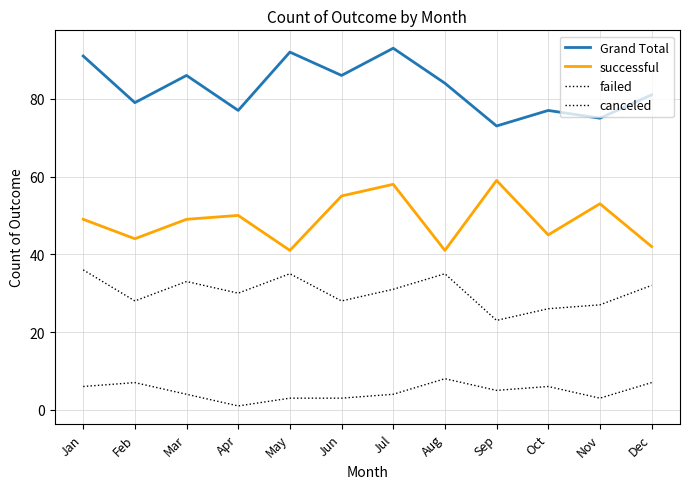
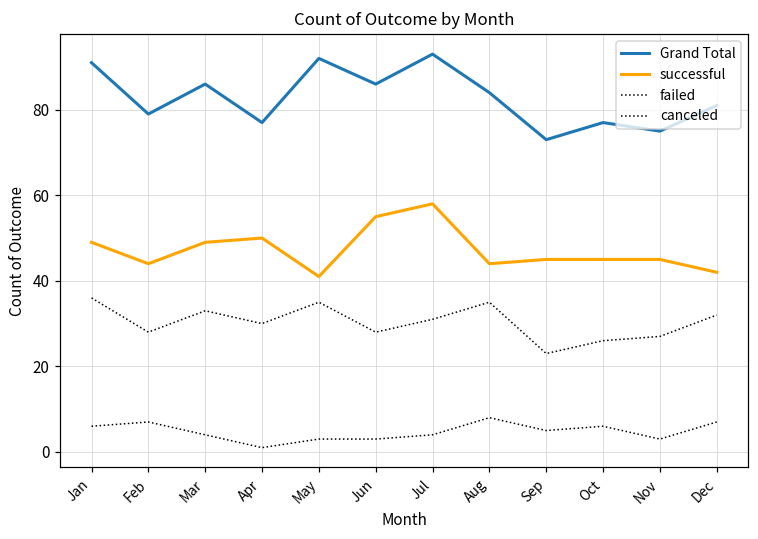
  {
    "Grand Total": {
      "Jan": 91,
      "Feb": 79,
      "Mar": 86,
      "Apr": 77,
      "May": 92,
      "Jun": 86,
      "Jul": 93,
      "Aug": 84,
      "Sep": 73,
      "Oct": 77,
      "Nov": 75
    },
    "successful": {
      "Jan": 49,
      "Feb": 44,
      "Mar": 49,
      "Apr": 50,
      "May": 41,
      "Jun": 55,
      "Jul": 58,
-     "Aug": 41,
-     "Sep": 59,
+     "Aug": 44,
+     "Sep": 45,
      "Oct": 45,
-     "Nov": 53,
+     "Nov": 45,
      "Dec": 42
    }
  }
